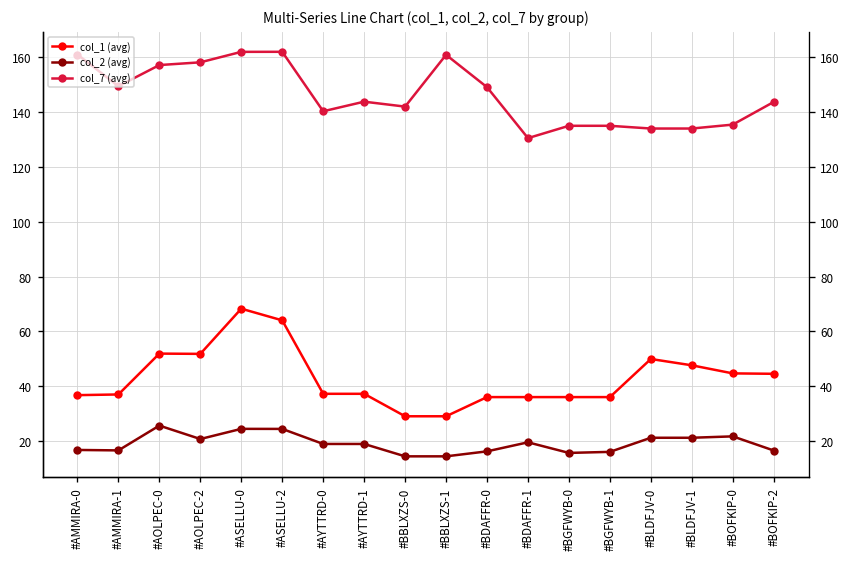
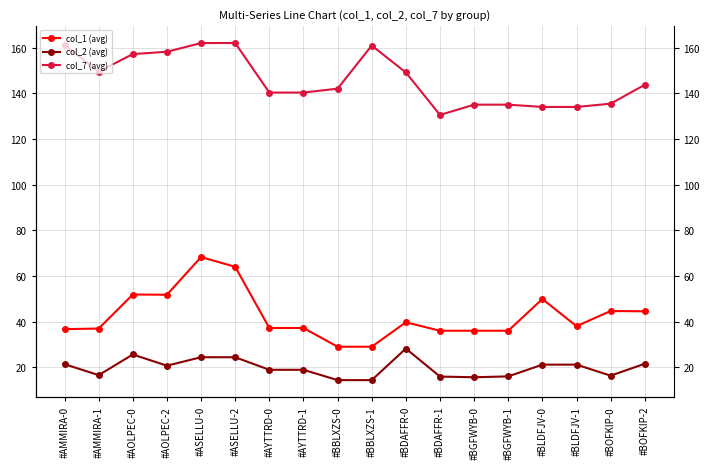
  {
    "col_1 (avg)": {
      "#AMMIRA-0": 37,
      "#AMMIRA-1": 37,
      "#AOLPEC-0": 52,
      "#AOLPEC-2": 52,
      "#ASELLU-0": 68,
      "#ASELLU-2": 64,
      "#AYTTRD-0": 37,
      "#AYTTRD-1": 37,
      "#BBLXZS-0": 29,
      "#BBLXZS-1": 29,
-     "#BDAFFR-0": 36,
+     "#BDAFFR-0": 40,
      "#BDAFFR-1": 36,
      "#BGFWYB-0": 36,
      "#BGFWYB-1": 36,
      "#BLDFJV-0": 50,
-     "#BLDFJV-1": 48,
+     "#BLDFJV-1": 38,
      "#BOFKIP-0": 45,
      "#BOFKIP-2": 45
    },
    "col_2 (avg)": {
-     "#AMMIRA-0": 17,
+     "#AMMIRA-0": 21,
      "#AMMIRA-1": 17,
      "#AOLPEC-0": 26,
      "#AOLPEC-2": 21,
      "#ASELLU-0": 24,
      "#ASELLU-2": 24,
      "#AYTTRD-0": 19,
      "#AYTTRD-1": 19,
      "#BBLXZS-0": 14,
      "#BBLXZS-1": 14,
-     "#BDAFFR-0": 16,
-     "#BDAFFR-1": 20,
+     "#BDAFFR-0": 28,
+     "#BDAFFR-1": 16,
      "#BGFWYB-0": 16,
      "#BGFWYB-1": 16,
      "#BLDFJV-0": 21,
      "#BLDFJV-1": 21,
-     "#BOFKIP-0": 22,
-     "#BOFKIP-2": 17
+     "#BOFKIP-0": 16,
+     "#BOFKIP-2": 22
    },
    "col_7 (avg)": {
      "#AOLPEC-0": 157,
      "#AOLPEC-2": 158,
      "#ASELLU-0": 162,
      "#ASELLU-2": 162,
      "#AYTTRD-0": 140,
-     "#AYTTRD-1": 144,
+     "#AYTTRD-1": 140,
      "#BBLXZS-0": 142,
      "#BBLXZS-1": 161,
      "#BDAFFR-0": 149,
      "#BDAFFR-1": 131,
      "#BGFWYB-0": 135,
      "#BGFWYB-1": 135,
      "#BLDFJV-0": 134,
      "#BLDFJV-1": 134,
      "#BOFKIP-0": 135,
      "#BOFKIP-2": 144
    }
  }
